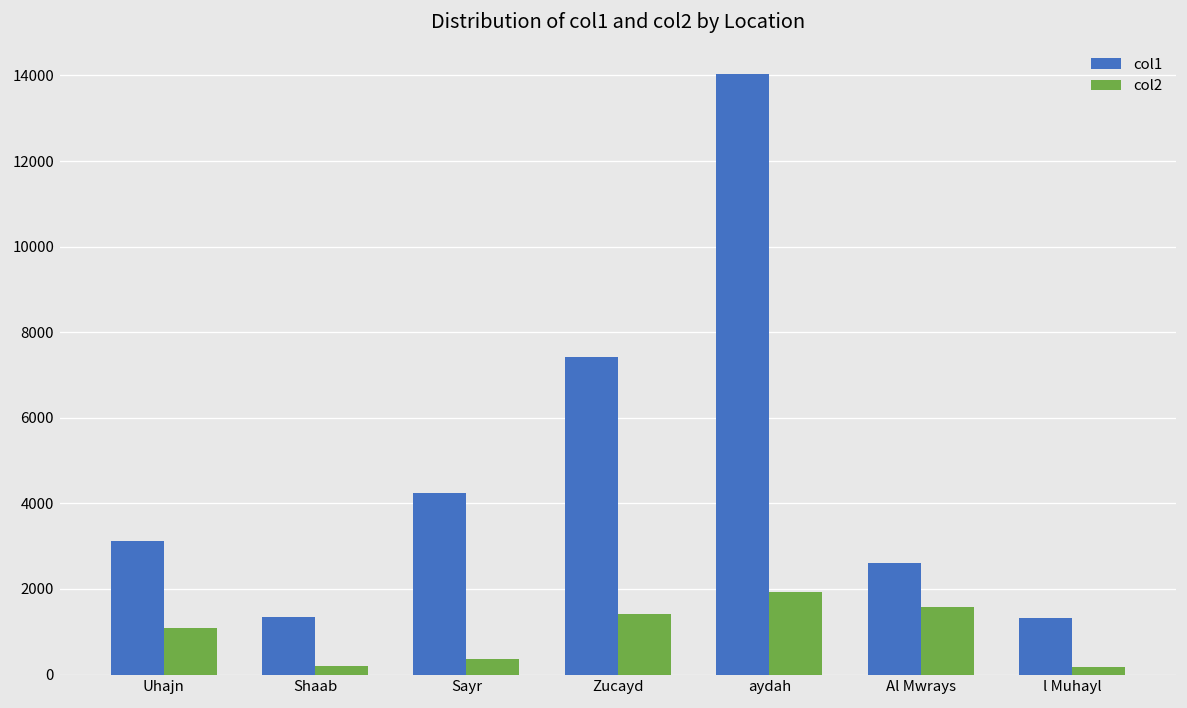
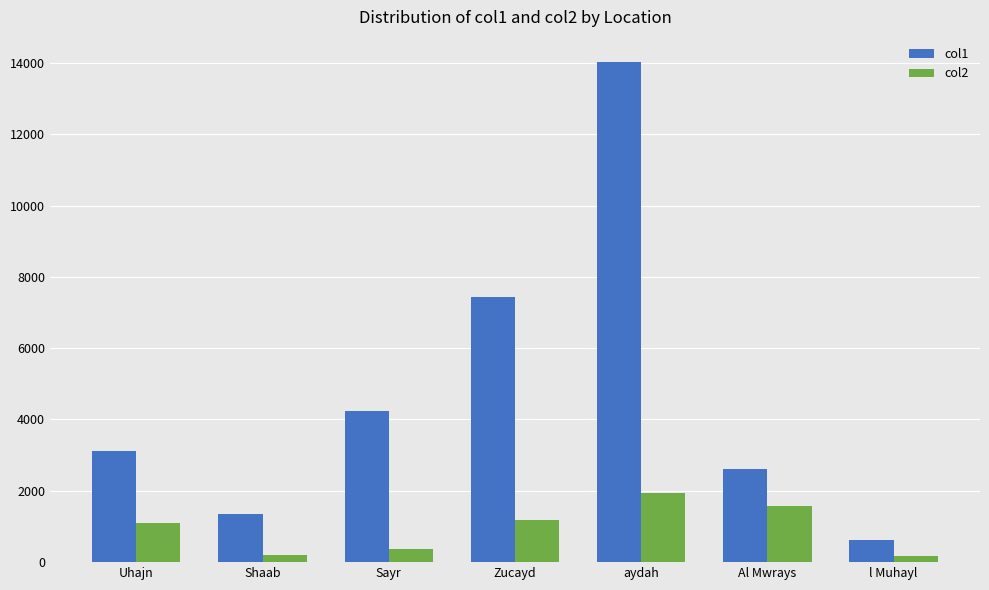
  {
    "col1": {
      "Uhajn": 3100,
      "Shaab": 1300,
      "Sayr": 4200,
      "Zucayd": 7400,
      "aydah": 14000,
      "Al Mwrays": 2600,
-     "l Muhayl": 1300
+     "l Muhayl": 600
    },
    "col2": {
      "Uhajn": 1100,
      "Shaab": 200,
      "Sayr": 400,
-     "Zucayd": 1400,
+     "Zucayd": 1200,
      "aydah": 1900,
      "Al Mwrays": 1600,
      "l Muhayl": 200
    }
  }
